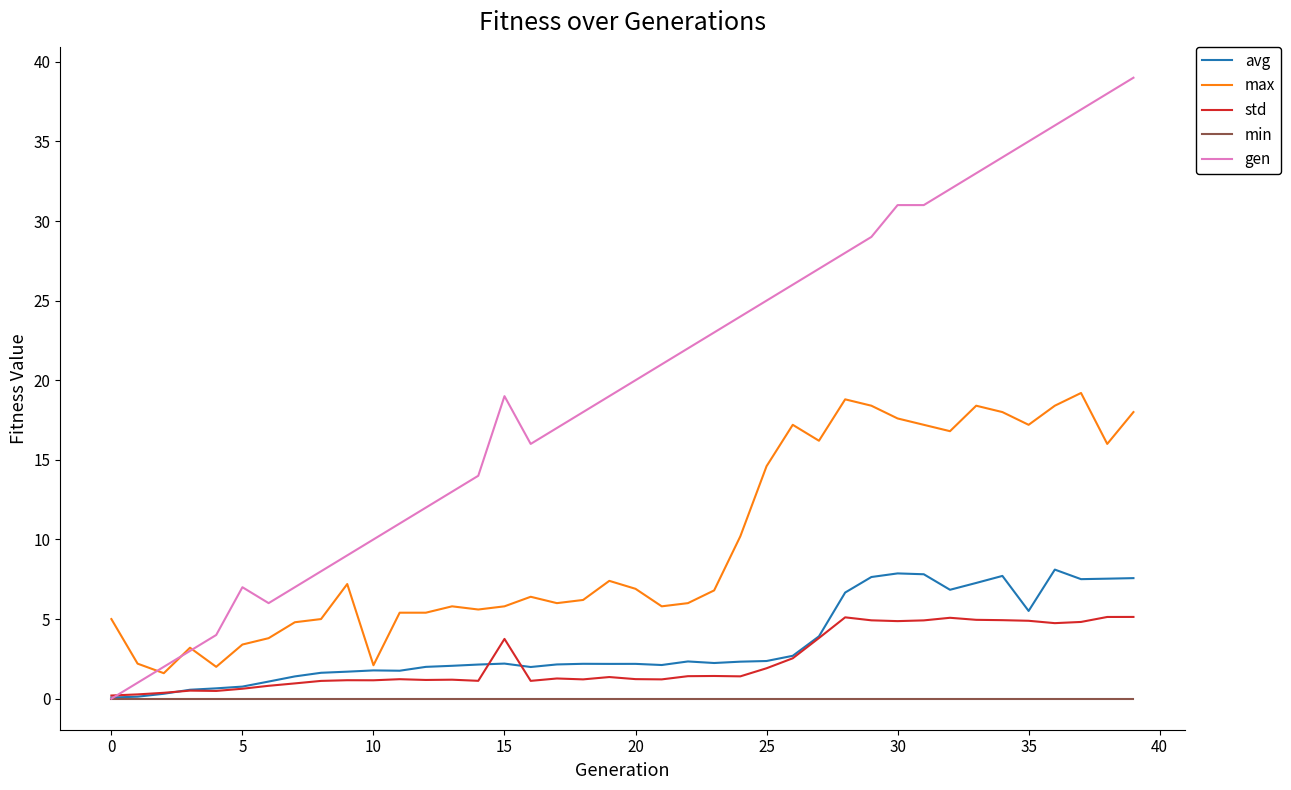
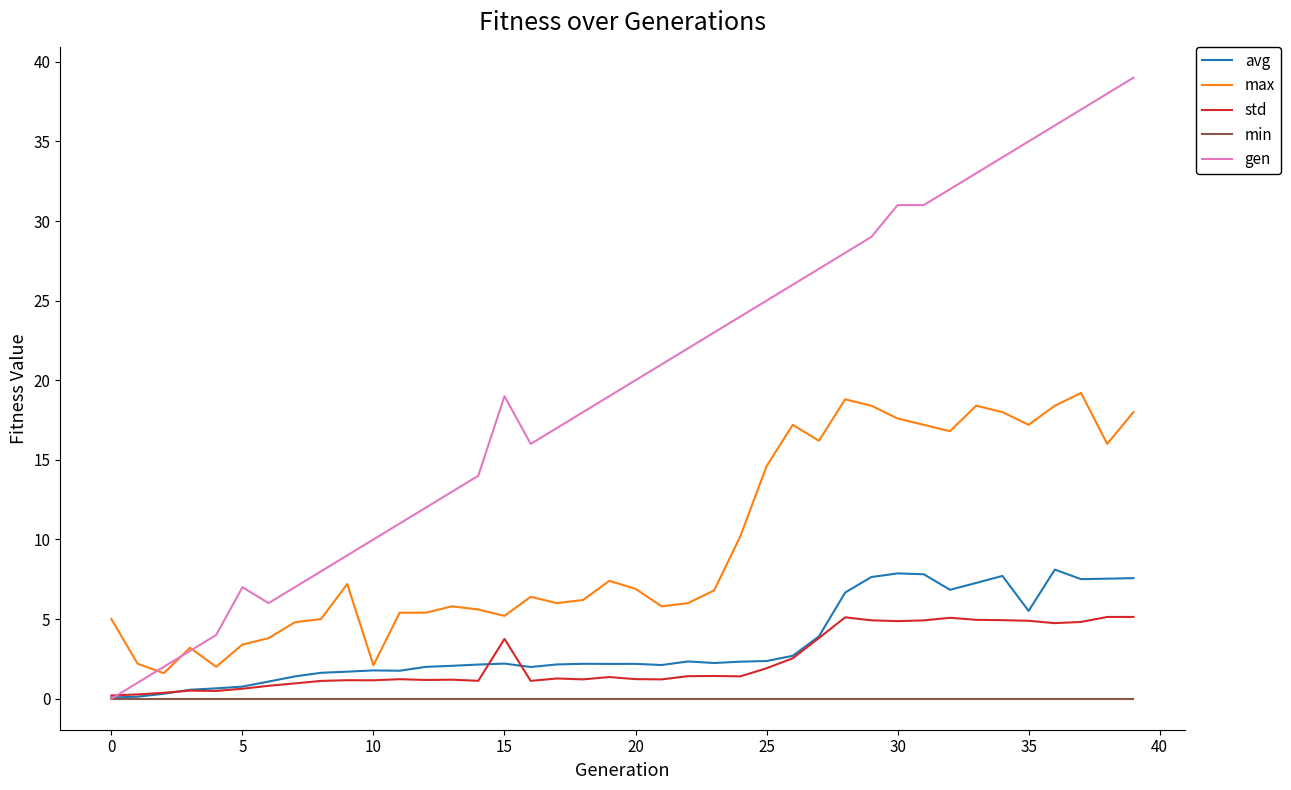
  {
    "avg": {
      "10": 1.8,
      "15": 2.2,
      "20": 2.2,
      "25": 2.4,
      "30": 7.9,
      "35": 5.5
    },
    "max": {
      "0": 5.0,
      "5": 3.4,
      "10": 2.1,
-     "15": 5.8,
+     "15": 5.2,
      "20": 6.9,
      "25": 14.6,
      "30": 17.6,
      "35": 17.2
    },
    "std": {
      "10": 1.2,
      "15": 3.8,
      "20": 1.2,
      "25": 1.9,
      "30": 4.9,
      "35": 4.9
    },
    "min": {
      "5": 0.0,
      "10": 0.0,
      "15": 0.0,
      "20": 0.0,
      "25": 0.0,
      "30": 0.0,
      "35": 0.0
    },
    "gen": {
      "5": 7.0,
      "10": 10.0,
      "15": 19.0,
      "20": 20.0,
      "25": 25.0,
      "30": 31.0,
      "35": 35.0
    }
  }
